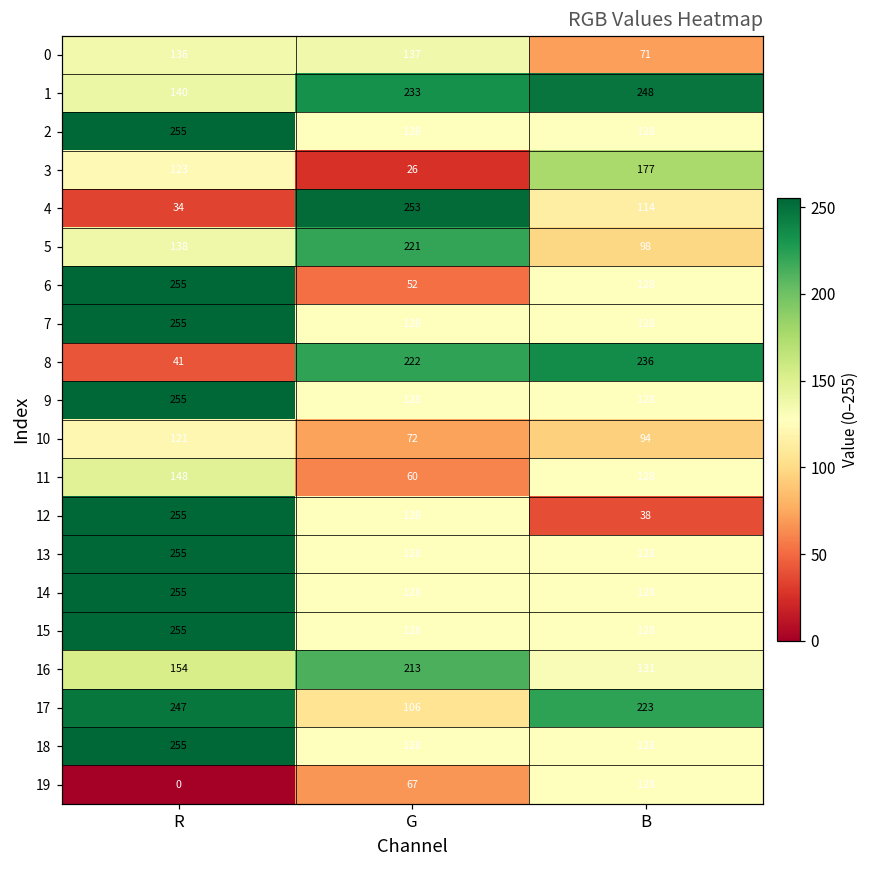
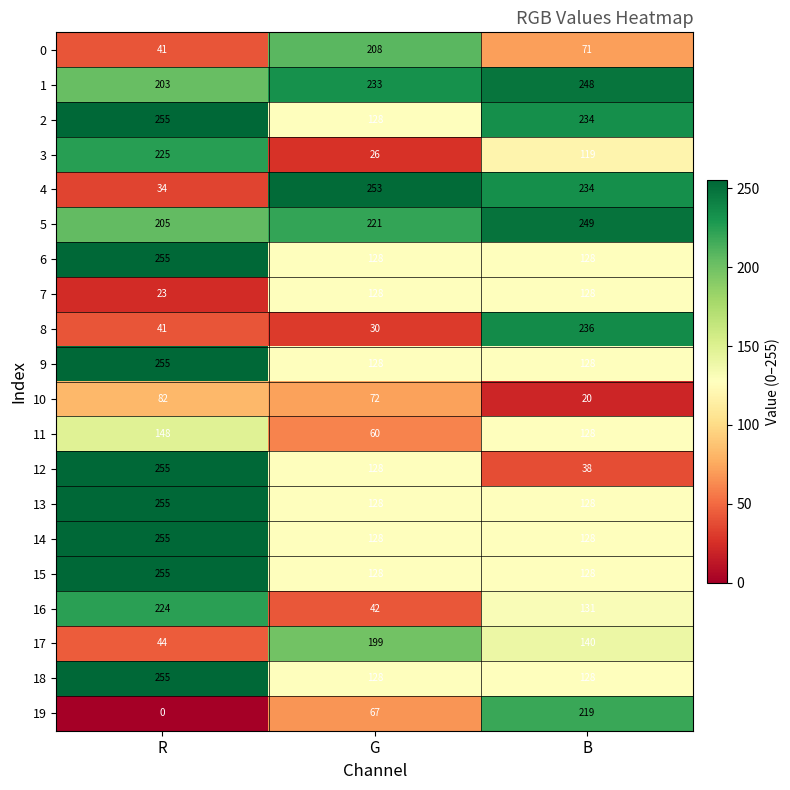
  {
    "0": {
-     "R": 136,
-     "G": 137,
+     "R": 41,
+     "G": 208,
      "B": 71
    },
    "1": {
-     "R": 140,
+     "R": 203,
      "G": 233,
      "B": 248
    },
    "2": {
      "R": 255,
      "G": 128,
-     "B": 128
+     "B": 234
    },
    "3": {
-     "R": 123,
+     "R": 225,
      "G": 26,
-     "B": 177
+     "B": 119
    },
    "4": {
      "R": 34,
      "G": 253,
-     "B": 114
+     "B": 234
    },
    "5": {
-     "R": 138,
+     "R": 205,
      "G": 221,
-     "B": 98
+     "B": 249
    },
    "6": {
      "R": 255,
-     "G": 52,
+     "G": 128,
      "B": 128
    },
    "7": {
-     "R": 255,
+     "R": 23,
      "G": 128,
      "B": 128
    },
    "8": {
      "R": 41,
-     "G": 222,
+     "G": 30,
      "B": 236
    },
    "9": {
      "R": 255,
      "G": 128,
      "B": 128
    },
    "10": {
-     "R": 121,
+     "R": 82,
      "G": 72,
-     "B": 94
+     "B": 20
    },
    "11": {
      "R": 148,
      "G": 60,
      "B": 128
    },
    "12": {
      "R": 255,
      "G": 128,
      "B": 38
    },
    "13": {
      "R": 255,
      "G": 128,
      "B": 128
    },
    "14": {
      "R": 255,
      "G": 128,
      "B": 128
    },
    "15": {
      "R": 255,
      "G": 128,
      "B": 128
    },
    "16": {
-     "R": 154,
-     "G": 213,
+     "R": 224,
+     "G": 42,
      "B": 131
    },
    "17": {
-     "R": 247,
-     "G": 106,
-     "B": 223
+     "R": 44,
+     "G": 199,
+     "B": 140
    },
    "18": {
      "R": 255,
      "G": 128,
      "B": 128
    },
    "19": {
      "R": 0,
      "G": 67,
-     "B": 128
+     "B": 219
    }
  }
